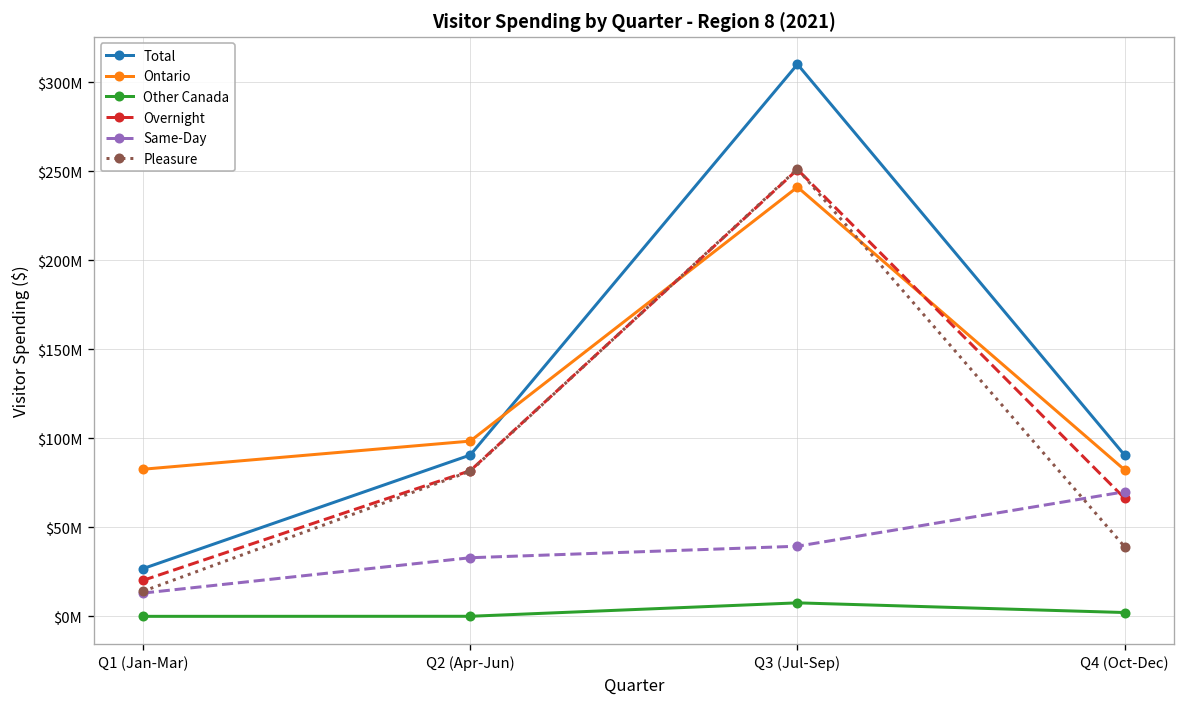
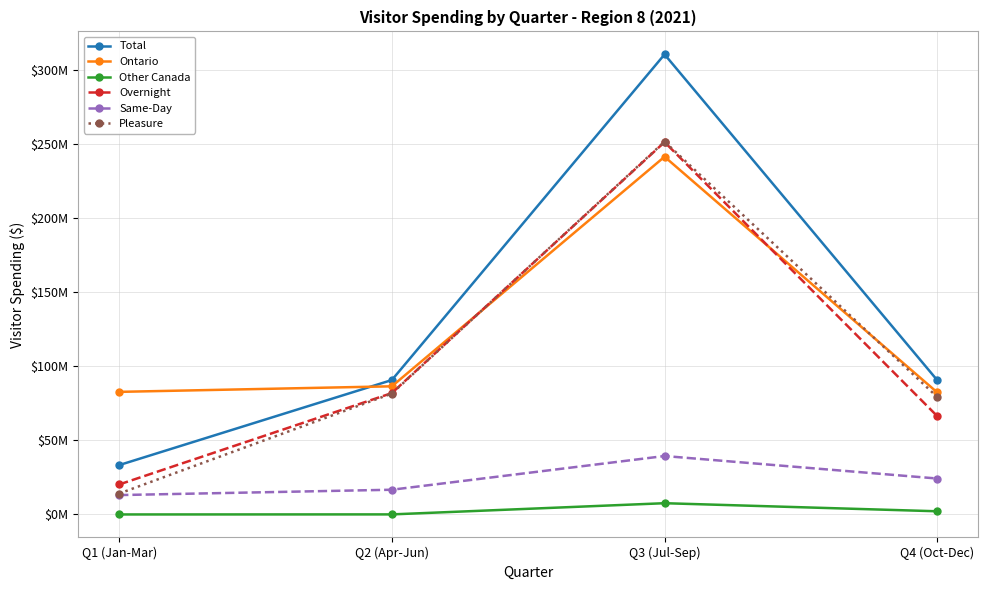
  {
    "Total": {
-     "Q1 (Jan-Mar)": "$27000000",
+     "Q1 (Jan-Mar)": "$33000000",
      "Q2 (Apr-Jun)": "$91000000",
      "Q3 (Jul-Sep)": "$310000000",
      "Q4 (Oct-Dec)": "$91000000"
    },
    "Ontario": {
      "Q1 (Jan-Mar)": "$83000000",
-     "Q2 (Apr-Jun)": "$98000000",
+     "Q2 (Apr-Jun)": "$86000000",
      "Q3 (Jul-Sep)": "$241000000",
      "Q4 (Oct-Dec)": "$82000000"
    },
    "Other Canada": {
      "Q1 (Jan-Mar)": "$0",
      "Q2 (Apr-Jun)": "$0",
      "Q3 (Jul-Sep)": "$8000000",
      "Q4 (Oct-Dec)": "$2000000"
    },
    "Overnight": {
      "Q1 (Jan-Mar)": "$20000000",
      "Q4 (Oct-Dec)": "$66000000"
    },
    "Same-Day": {
-     "Q2 (Apr-Jun)": "$33000000",
+     "Q2 (Apr-Jun)": "$17000000",
      "Q3 (Jul-Sep)": "$39000000",
-     "Q4 (Oct-Dec)": "$70000000"
+     "Q4 (Oct-Dec)": "$24000000"
    },
    "Pleasure": {
-     "Q4 (Oct-Dec)": "$39000000"
+     "Q4 (Oct-Dec)": "$79000000"
    }
  }
